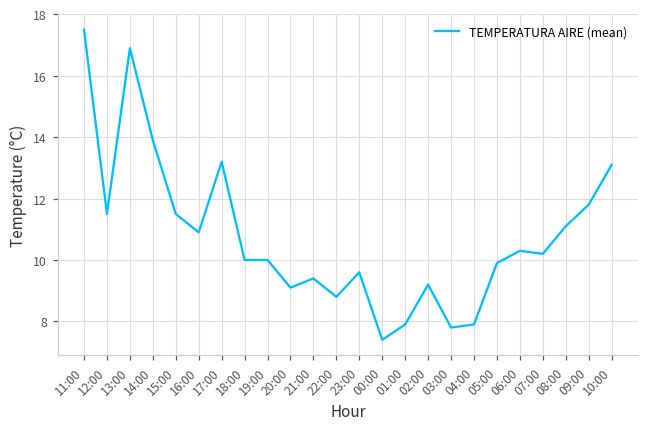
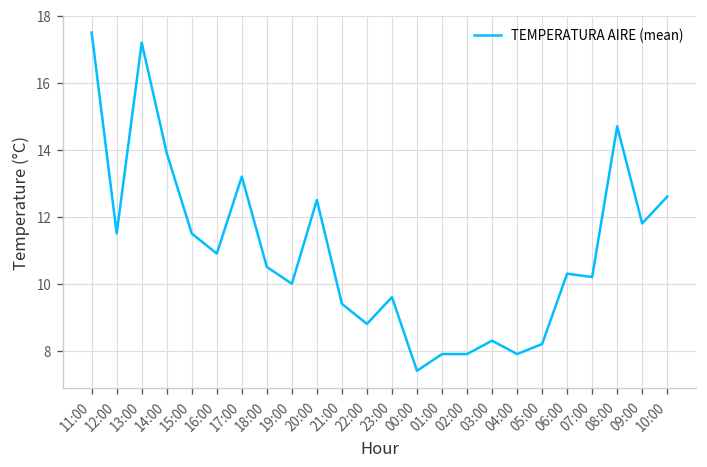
  {
    "11:00": 17.5,
    "12:00": 11.5,
-   "13:00": 16.9,
+   "13:00": 17.2,
    "14:00": 13.9,
    "15:00": 11.5,
    "16:00": 10.9,
    "17:00": 13.2,
-   "18:00": 10.0,
+   "18:00": 10.5,
    "19:00": 10.0,
-   "20:00": 9.1,
+   "20:00": 12.5,
    "21:00": 9.4,
    "22:00": 8.8,
    "23:00": 9.6,
    "00:00": 7.4,
    "01:00": 7.9,
-   "02:00": 9.2,
-   "03:00": 7.8,
+   "02:00": 7.9,
+   "03:00": 8.3,
    "04:00": 7.9,
-   "05:00": 9.9,
+   "05:00": 8.2,
    "06:00": 10.3,
    "07:00": 10.2,
-   "08:00": 11.1,
+   "08:00": 14.7,
    "09:00": 11.8,
-   "10:00": 13.1
+   "10:00": 12.6
  }
